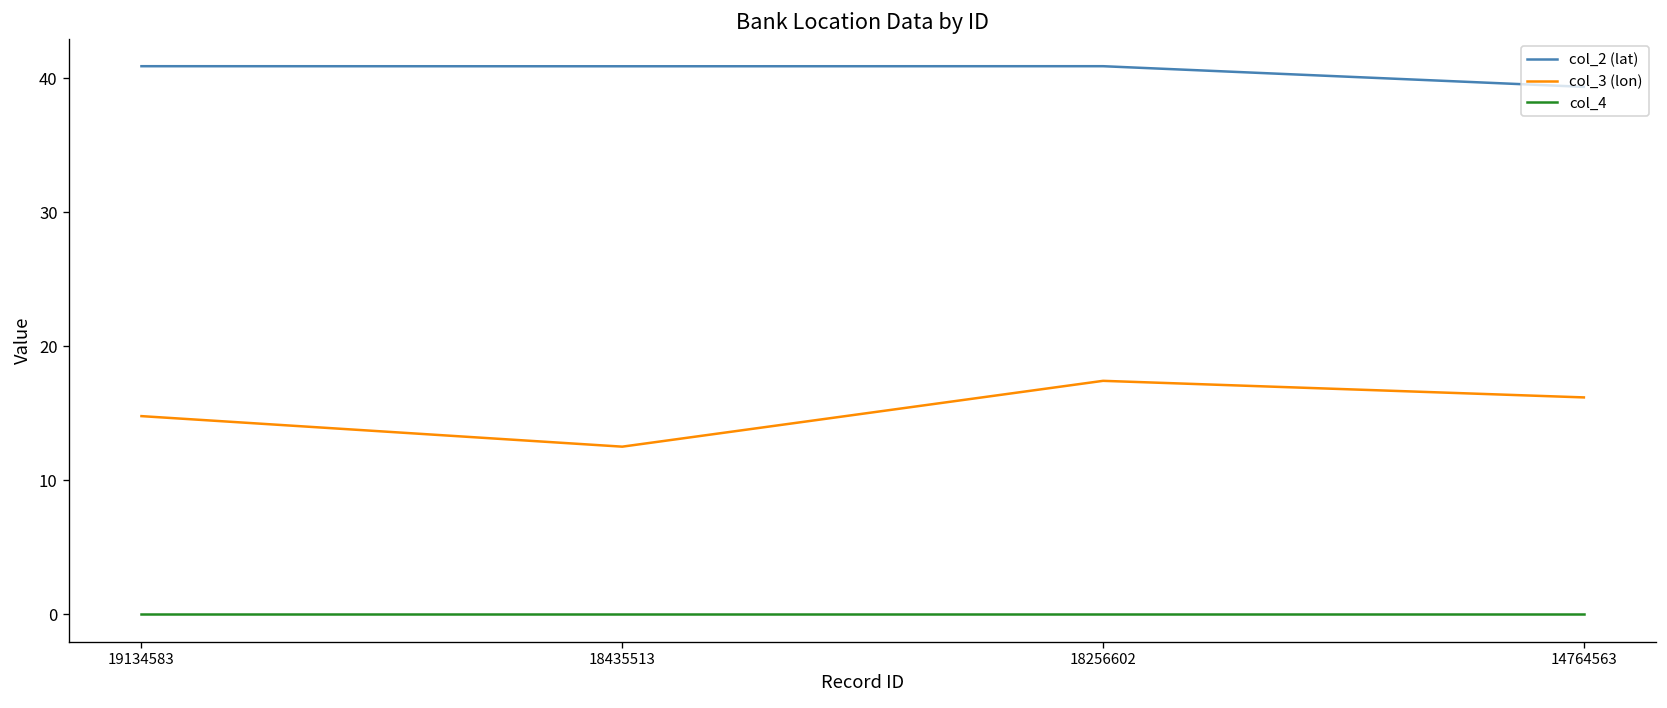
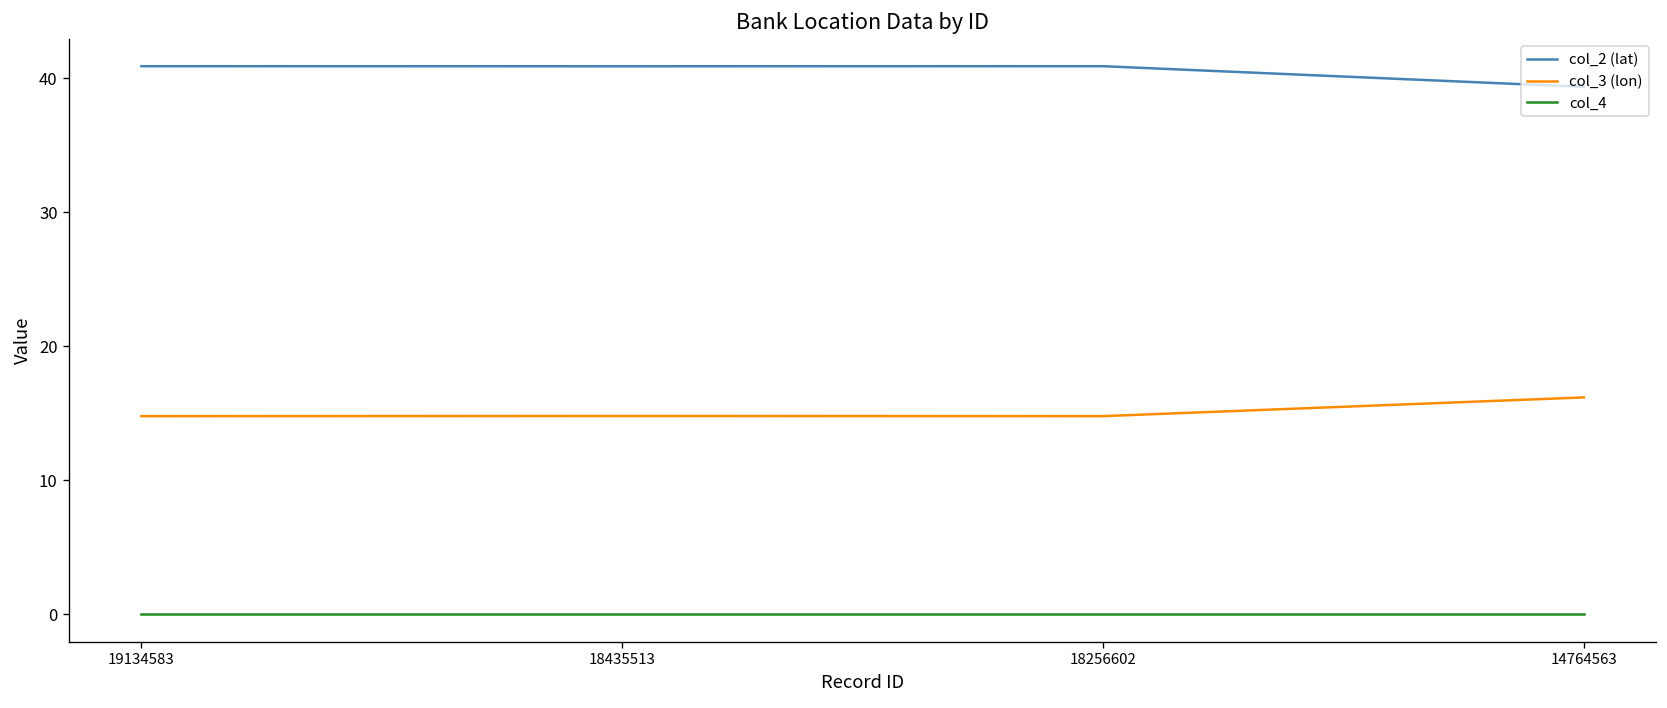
  {
    "col_2 (lat)": {
      "19134583": 40.9,
      "18435513": 40.9,
      "18256602": 40.9
    },
    "col_3 (lon)": {
      "19134583": 14.8,
-     "18435513": 12.5,
-     "18256602": 17.4,
+     "18435513": 14.8,
+     "18256602": 14.8,
      "14764563": 16.2
    },
    "col_4": {
      "19134583": 0.0,
      "18435513": 0.0,
      "18256602": 0.0,
      "14764563": 0.0
    }
  }
